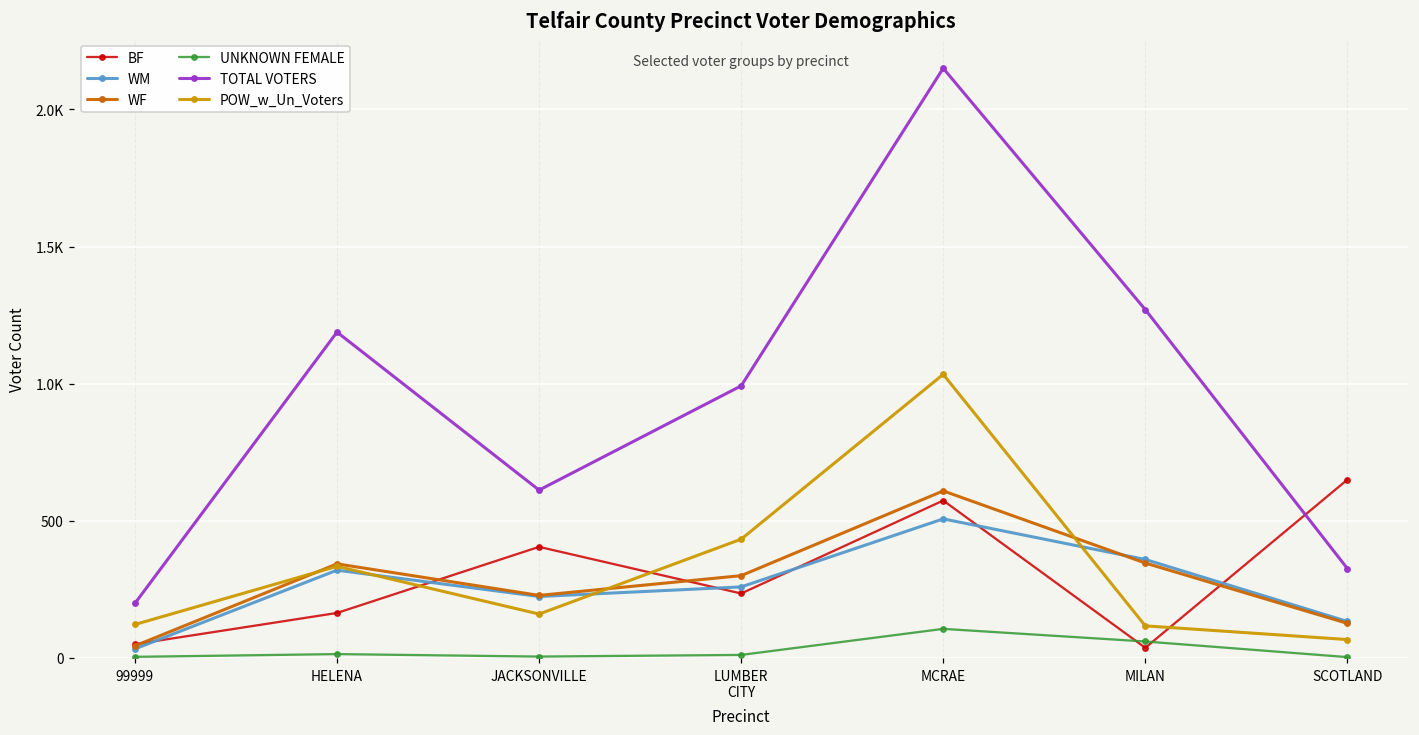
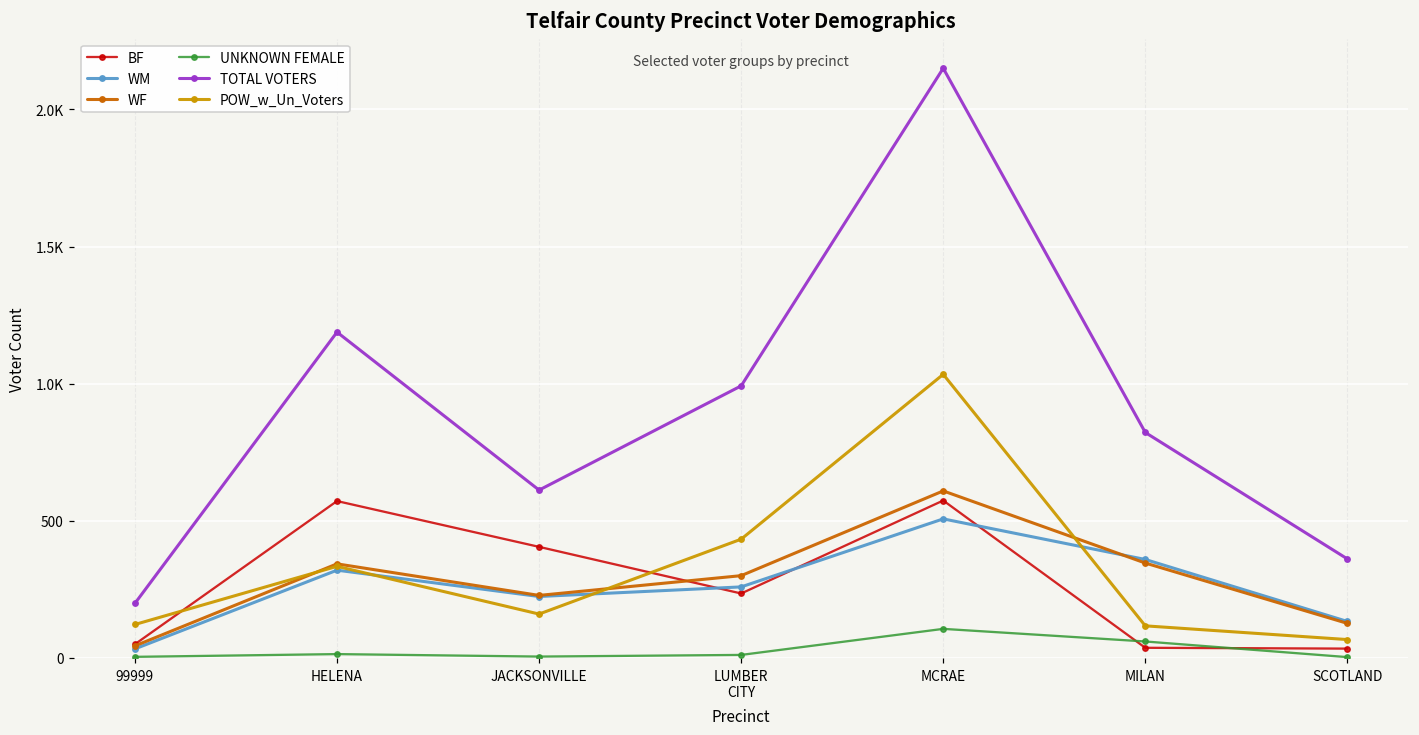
  {
    "BF": {
-     "HELENA": 160,
+     "HELENA": 570,
      "JACKSONVILLE": 410,
      "LUMBER CITY": 240,
      "MCRAE": 570,
      "MILAN": 40,
-     "SCOTLAND": 650
+     "SCOTLAND": 30
    },
    "WM": {
      "99999": 30,
      "HELENA": 320,
      "LUMBER CITY": 260,
      "MCRAE": 510,
      "MILAN": 360
    },
    "UNKNOWN FEMALE": {
      "99999": 0,
      "HELENA": 10,
      "JACKSONVILLE": 10,
      "LUMBER CITY": 10,
      "MCRAE": 110,
      "MILAN": 60,
      "SCOTLAND": 0
    },
    "TOTAL VOTERS": {
      "99999": 200,
      "HELENA": 1190,
      "JACKSONVILLE": 610,
      "LUMBER CITY": 990,
      "MCRAE": 2150,
-     "MILAN": 1270,
-     "SCOTLAND": 330
+     "MILAN": 820,
+     "SCOTLAND": 360
    }
  }
